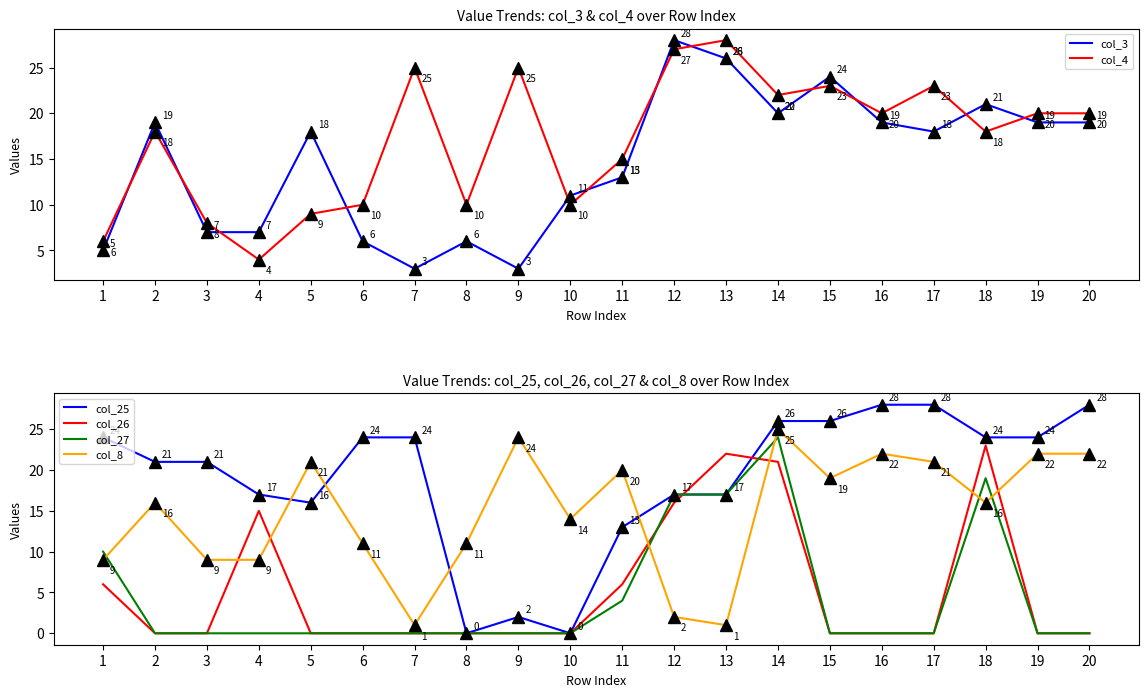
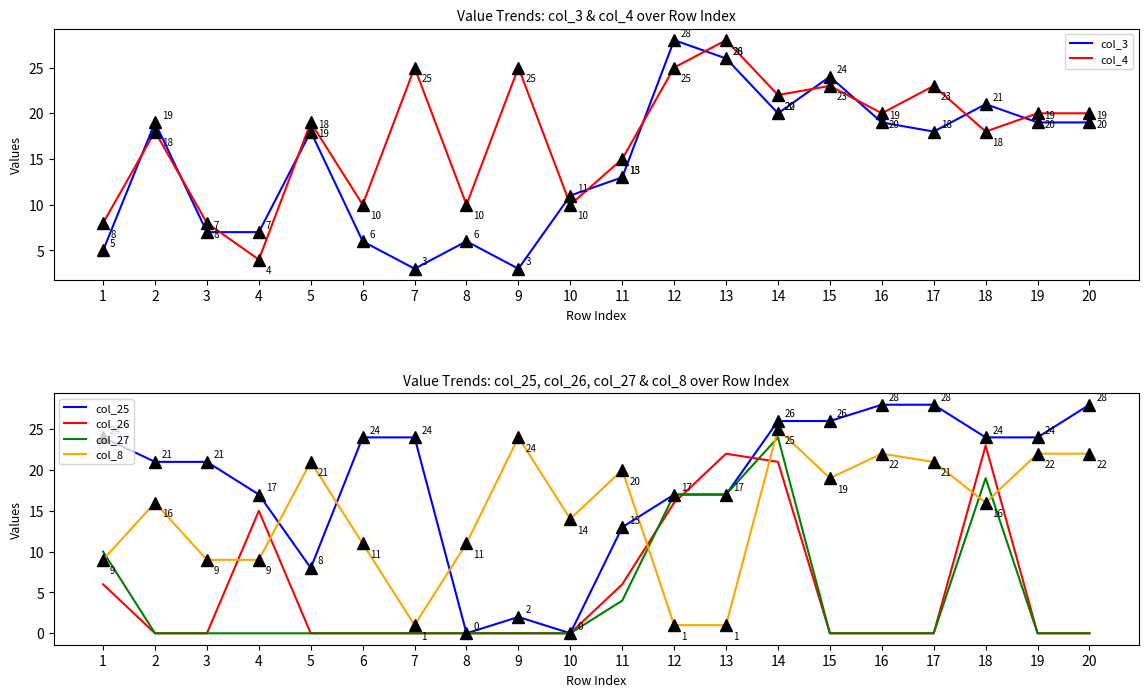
  {
    "Value Trends: col_3 & col_4 over Row Index": {
      "col_4": {
-       "1": 6,
-       "5": 9,
-       "12": 27
+       "1": 8,
+       "5": 19,
+       "12": 25
      }
    },
    "Value Trends: col_25, col_26, col_27 & col_8 over Row Index": {
      "col_25": {
-       "5": 16
+       "5": 8
      },
      "col_26": {
        "1": 6,
        "4": 15,
        "11": 6,
        "12": 16,
        "13": 22,
        "14": 21,
        "18": 23
      },
      "col_27": {
        "1": 10,
        "4": 0,
        "11": 4,
        "18": 19
      },
      "col_8": {
-       "12": 2
+       "12": 1
      }
    }
  }
